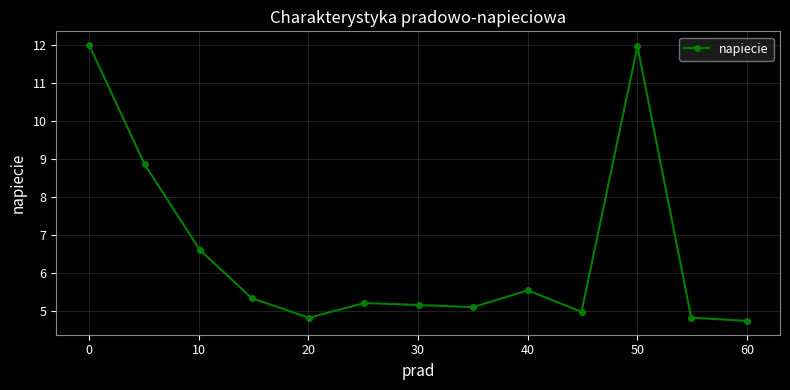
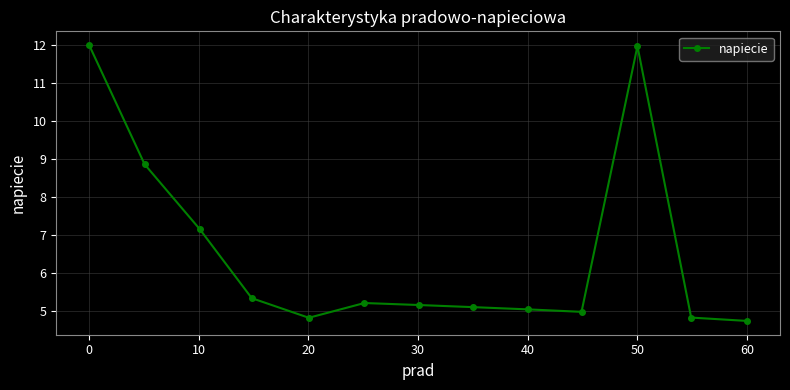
  {
    "0": 12.0,
-   "10": 6.6,
+   "10": 7.2,
    "20": 4.8,
-   "40": 5.6,
+   "40": 5.1,
    "50": 12.0,
    "60": 4.7
  }
